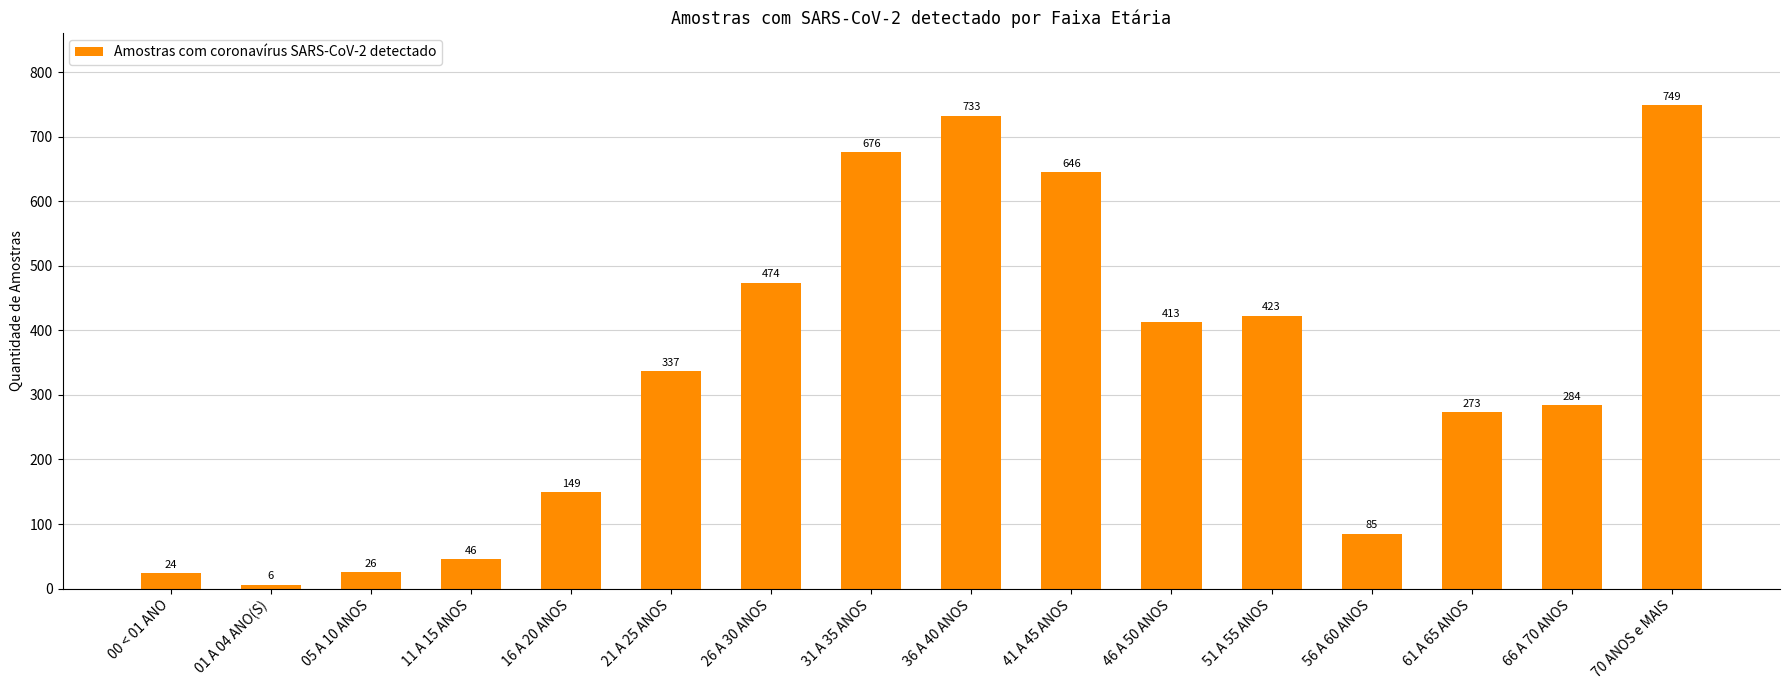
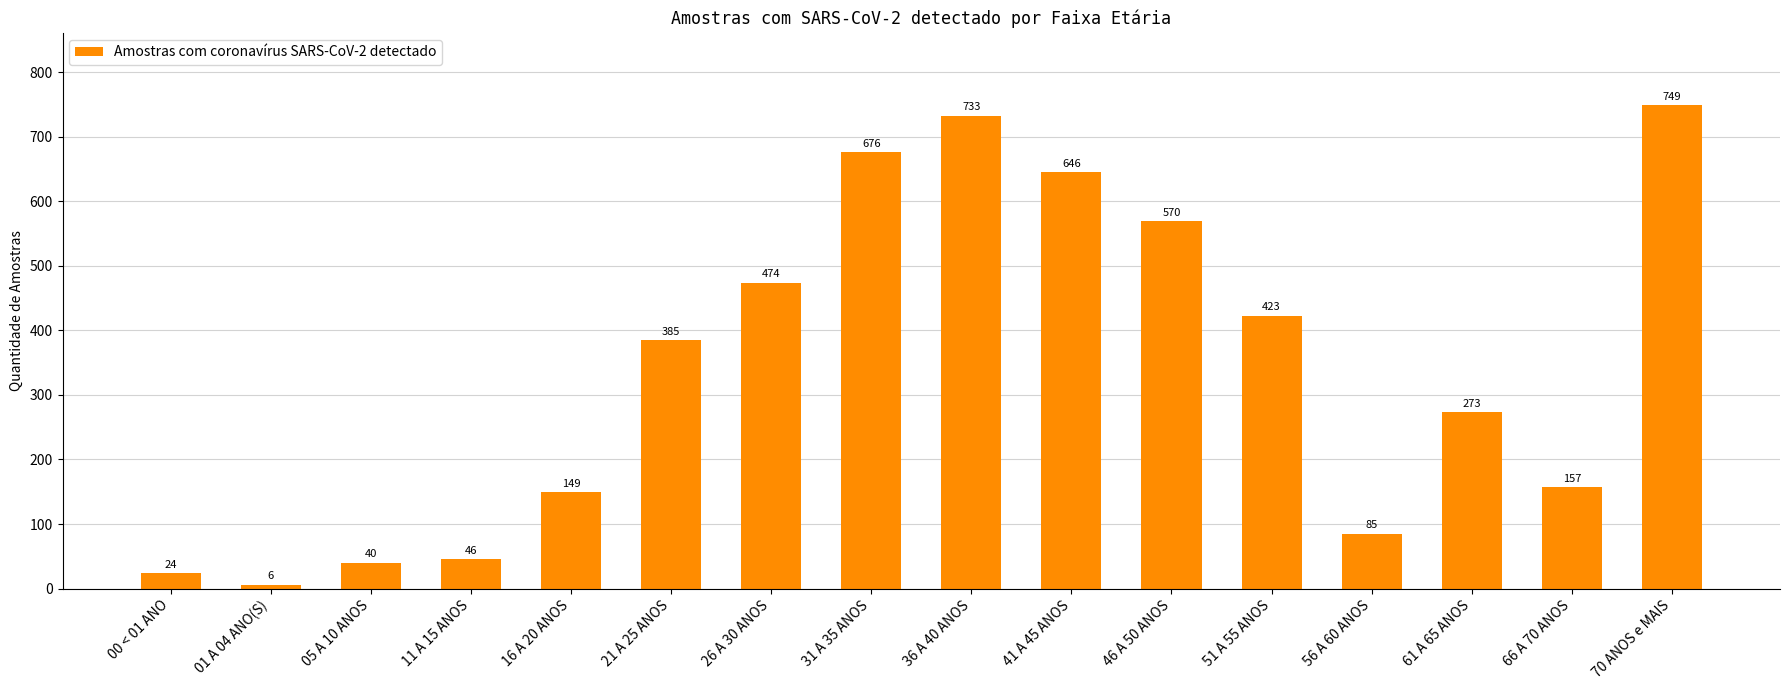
  {
    "00 < 01 ANO": 24,
    "01 A 04 ANO(S)": 6,
-   "05 A 10 ANOS": 26,
+   "05 A 10 ANOS": 40,
    "11 A 15 ANOS": 46,
    "16 A 20 ANOS": 149,
-   "21 A 25 ANOS": 337,
+   "21 A 25 ANOS": 385,
    "26 A 30 ANOS": 474,
    "31 A 35 ANOS": 676,
    "36 A 40 ANOS": 733,
    "41 A 45 ANOS": 646,
-   "46 A 50 ANOS": 413,
+   "46 A 50 ANOS": 570,
    "51 A 55 ANOS": 423,
    "56 A 60 ANOS": 85,
    "61 A 65 ANOS": 273,
-   "66 A 70 ANOS": 284,
+   "66 A 70 ANOS": 157,
    "70 ANOS e MAIS": 749
  }
